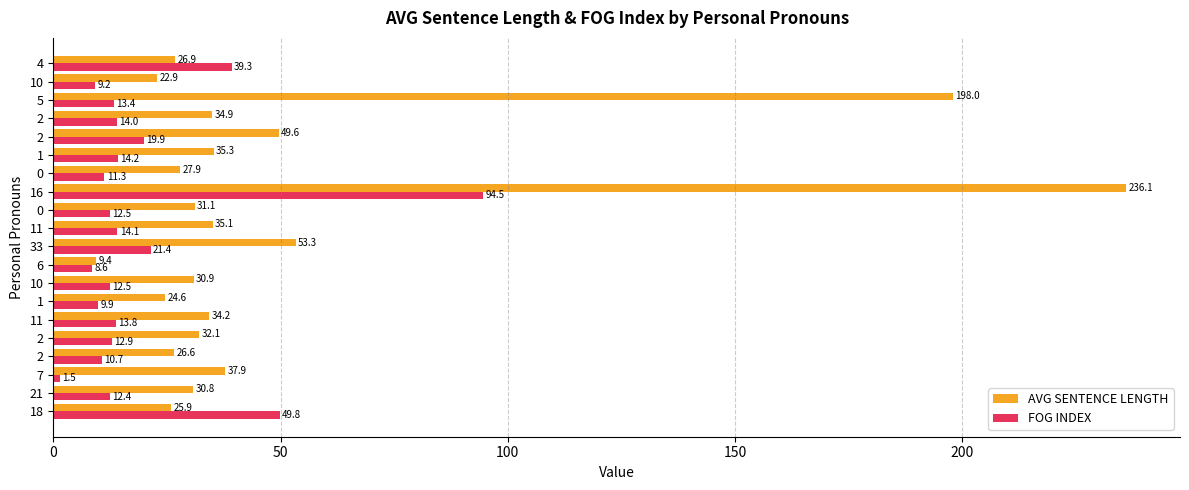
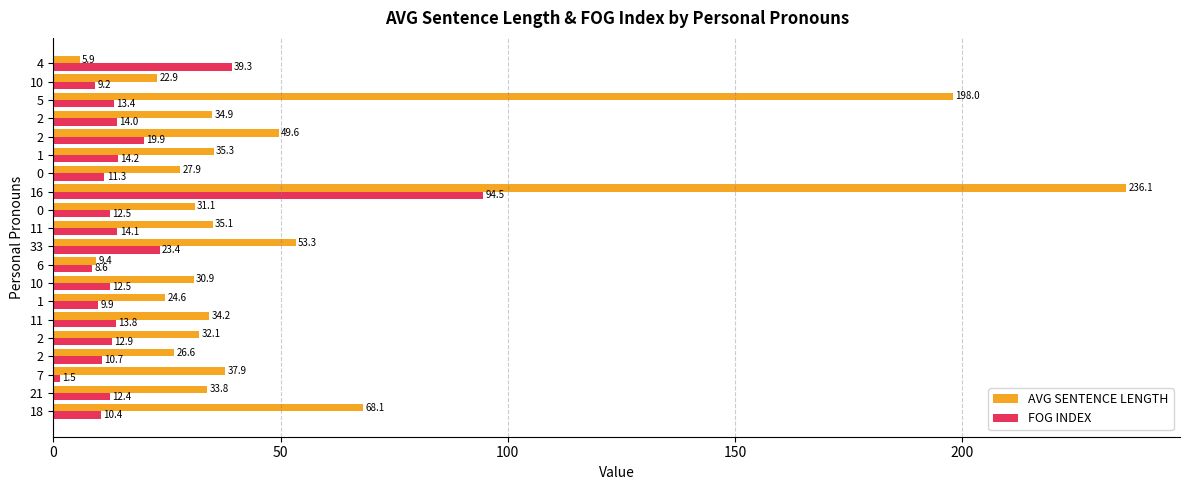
  {
    "AVG SENTENCE LENGTH": {
-     "4": 26.9,
+     "4": 5.9,
      "5": 198.0,
      "16": 236.1,
      "33": 53.3,
      "7": 37.9,
-     "21": 30.8,
-     "18": 25.9
+     "21": 33.8,
+     "18": 68.1
    },
    "FOG INDEX": {
      "4": 39.3,
      "5": 13.4,
      "16": 94.5,
-     "33": 21.4,
+     "33": 23.4,
      "7": 1.5,
      "21": 12.4,
-     "18": 49.8
+     "18": 10.4
    }
  }
